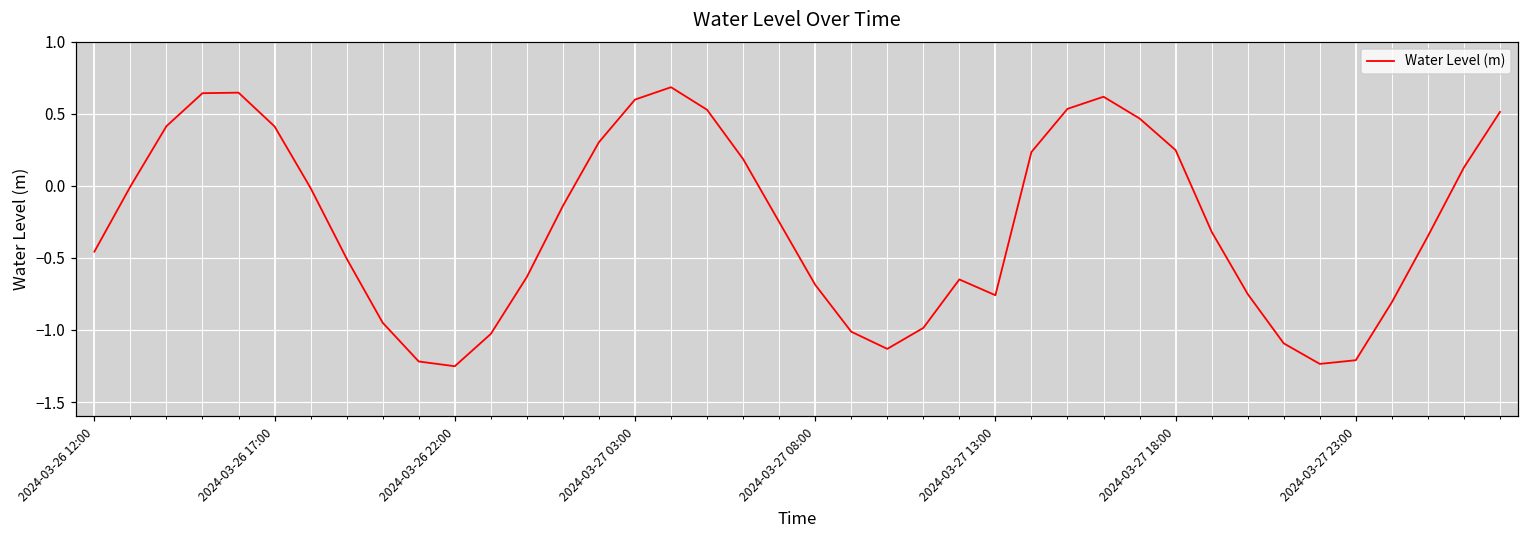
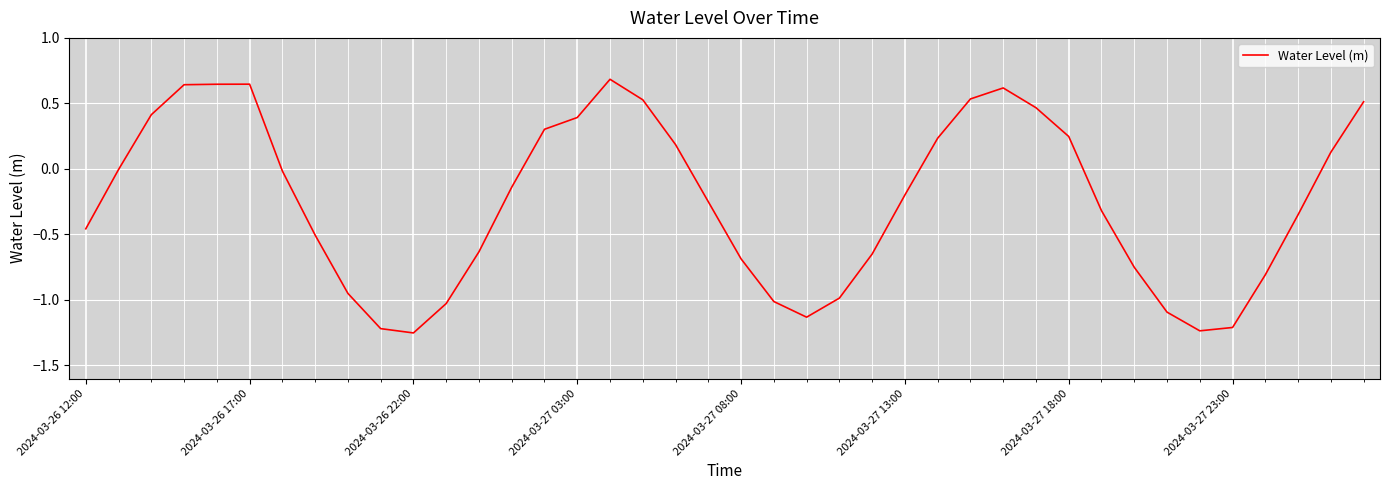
  {
    "2024-03-26 12:00": -0.46,
-   "2024-03-26 17:00": 0.41,
+   "2024-03-26 17:00": 0.65,
    "2024-03-26 22:00": -1.25,
-   "2024-03-27 03:00": 0.60,
+   "2024-03-27 03:00": 0.39,
    "2024-03-27 08:00": -0.69,
-   "2024-03-27 13:00": -0.76,
+   "2024-03-27 13:00": -0.20,
    "2024-03-27 18:00": 0.25,
    "2024-03-27 23:00": -1.21
  }
